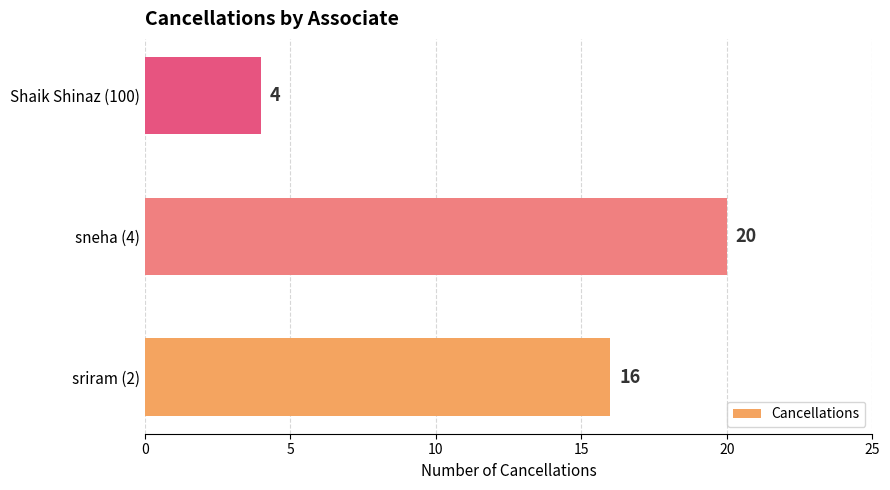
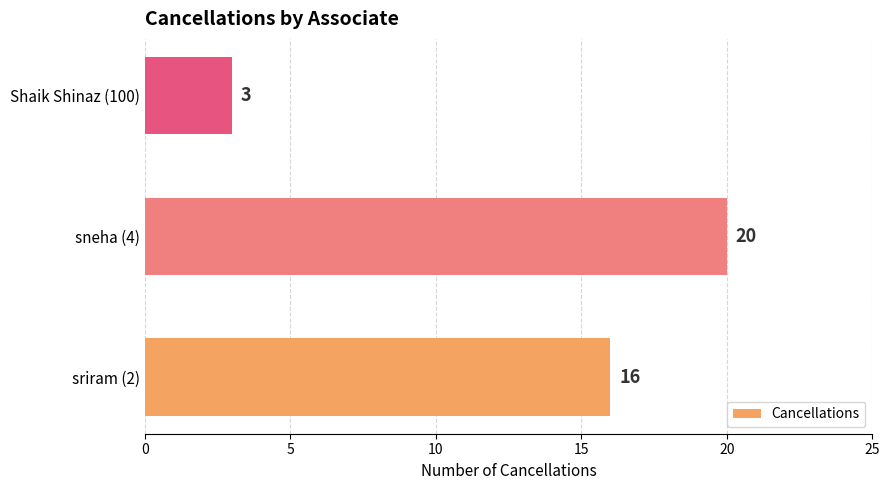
  {
-   "Shaik Shinaz (100)": 4,
+   "Shaik Shinaz (100)": 3,
    "sneha (4)": 20,
    "sriram (2)": 16
  }
